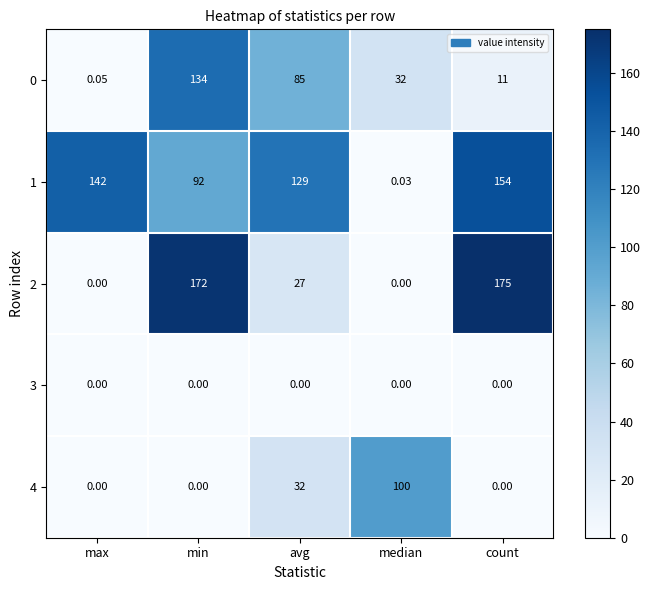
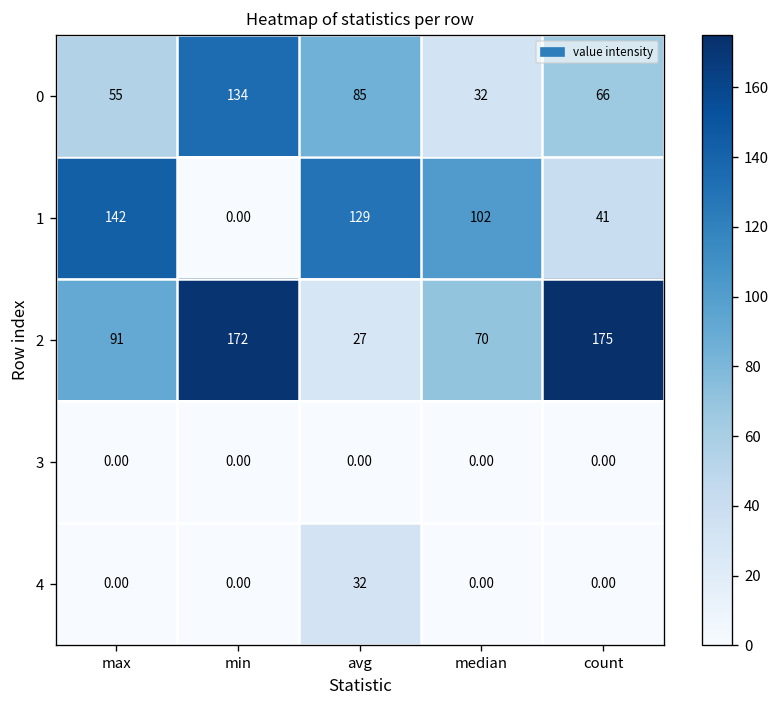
  {
    "0": {
-     "max": 0.05,
+     "max": 55,
      "min": 134,
      "avg": 85,
      "median": 32,
-     "count": 11
+     "count": 66
    },
    "1": {
      "max": 142,
-     "min": 92,
+     "min": 0.00,
      "avg": 129,
-     "median": 0.03,
-     "count": 154
+     "median": 102,
+     "count": 41
    },
    "2": {
-     "max": 0.00,
+     "max": 91,
      "min": 172,
      "avg": 27,
-     "median": 0.00,
+     "median": 70,
      "count": 175
    },
    "3": {
      "max": 0.00,
      "min": 0.00,
      "avg": 0.00,
      "median": 0.00,
      "count": 0.00
    },
    "4": {
      "max": 0.00,
      "min": 0.00,
      "avg": 32,
-     "median": 100,
+     "median": 0.00,
      "count": 0.00
    }
  }
